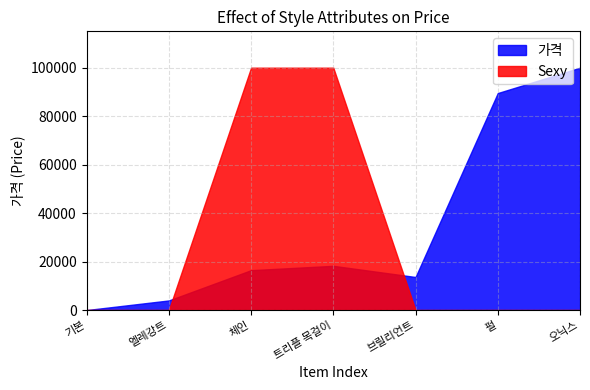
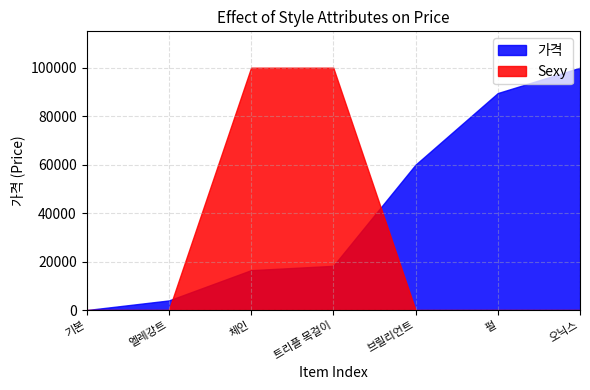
  {
    "가격": {
      "엘레강트": 4000,
      "체인": 16000,
      "트리플 목걸이": 18000,
-     "브릴리언트": 14000,
+     "브릴리언트": 60000,
      "펄": 90000,
      "오닉스": 100000
    },
    "Sexy": {
      "엘레강트": 0,
      "체인": 100000,
      "트리플 목걸이": 100000,
      "브릴리언트": 0,
      "펄": 0,
      "오닉스": 0
    }
  }
